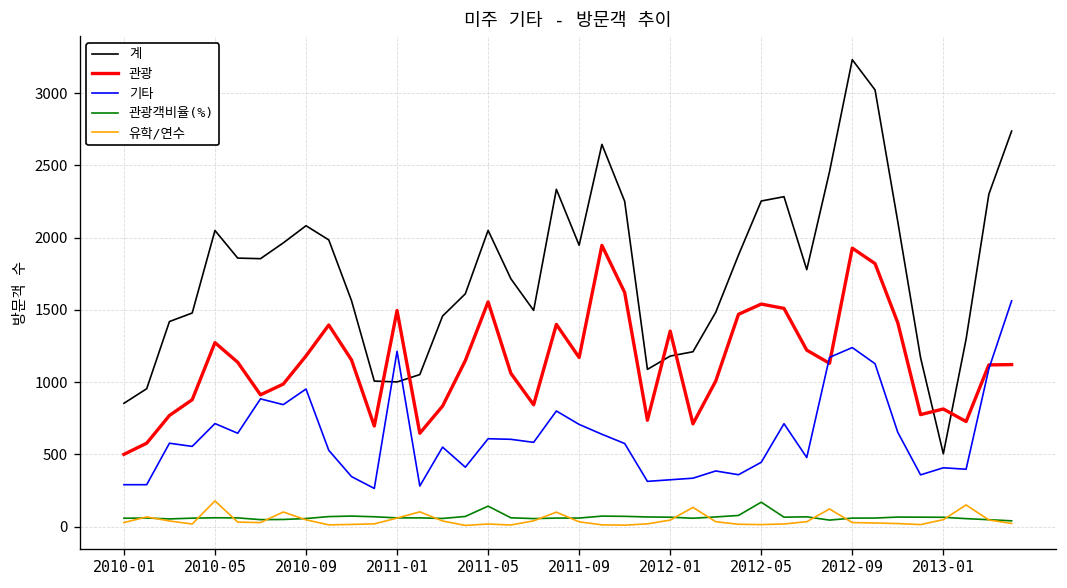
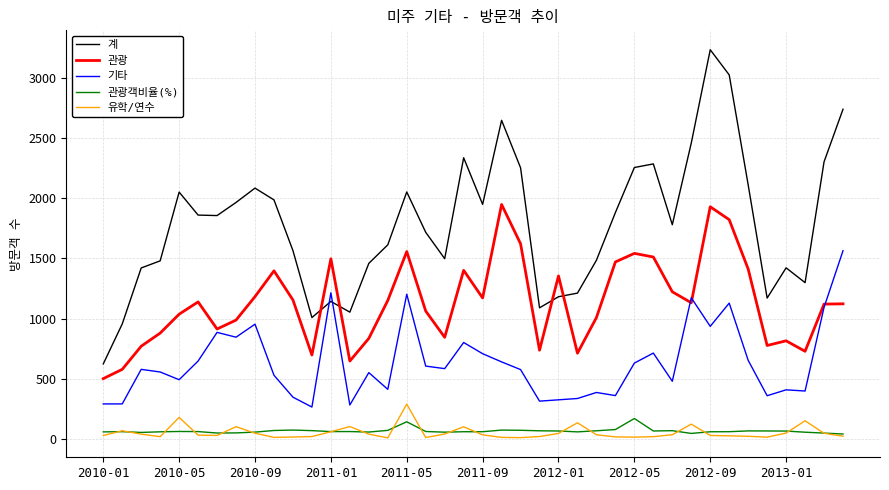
  {
    "계": {
-     "2010-01": 850,
+     "2010-01": 620,
      "2010-05": 2050,
      "2010-09": 2080,
-     "2011-01": 1000,
+     "2011-01": 1140,
      "2011-05": 2050,
      "2011-09": 1950,
      "2012-01": 1180,
      "2012-05": 2250,
      "2012-09": 3230,
-     "2013-01": 510
+     "2013-01": 1420
    },
    "관광": {
      "2010-01": 500,
-     "2010-05": 1270,
+     "2010-05": 1040,
      "2010-09": 1180,
      "2011-01": 1500,
      "2011-05": 1560,
      "2011-09": 1170,
      "2012-01": 1350,
      "2012-05": 1540,
      "2012-09": 1930,
      "2013-01": 820
    },
    "기타": {
      "2010-01": 290,
-     "2010-05": 710,
+     "2010-05": 490,
      "2010-09": 950,
      "2011-01": 1210,
-     "2011-05": 610,
+     "2011-05": 1200,
      "2011-09": 710,
      "2012-01": 330,
-     "2012-05": 450,
-     "2012-09": 1240,
+     "2012-05": 630,
+     "2012-09": 940,
      "2013-01": 410
    },
    "관광객비율(%)": {
      "2010-01": 60,
      "2010-05": 60,
      "2011-05": 140,
      "2011-09": 60,
      "2012-05": 170,
      "2012-09": 60
    },
    "유학/연수": {
      "2010-01": 30,
      "2010-05": 180,
-     "2011-05": 20,
+     "2011-05": 290,
      "2011-09": 30,
      "2012-05": 20,
      "2012-09": 30
    }
  }
